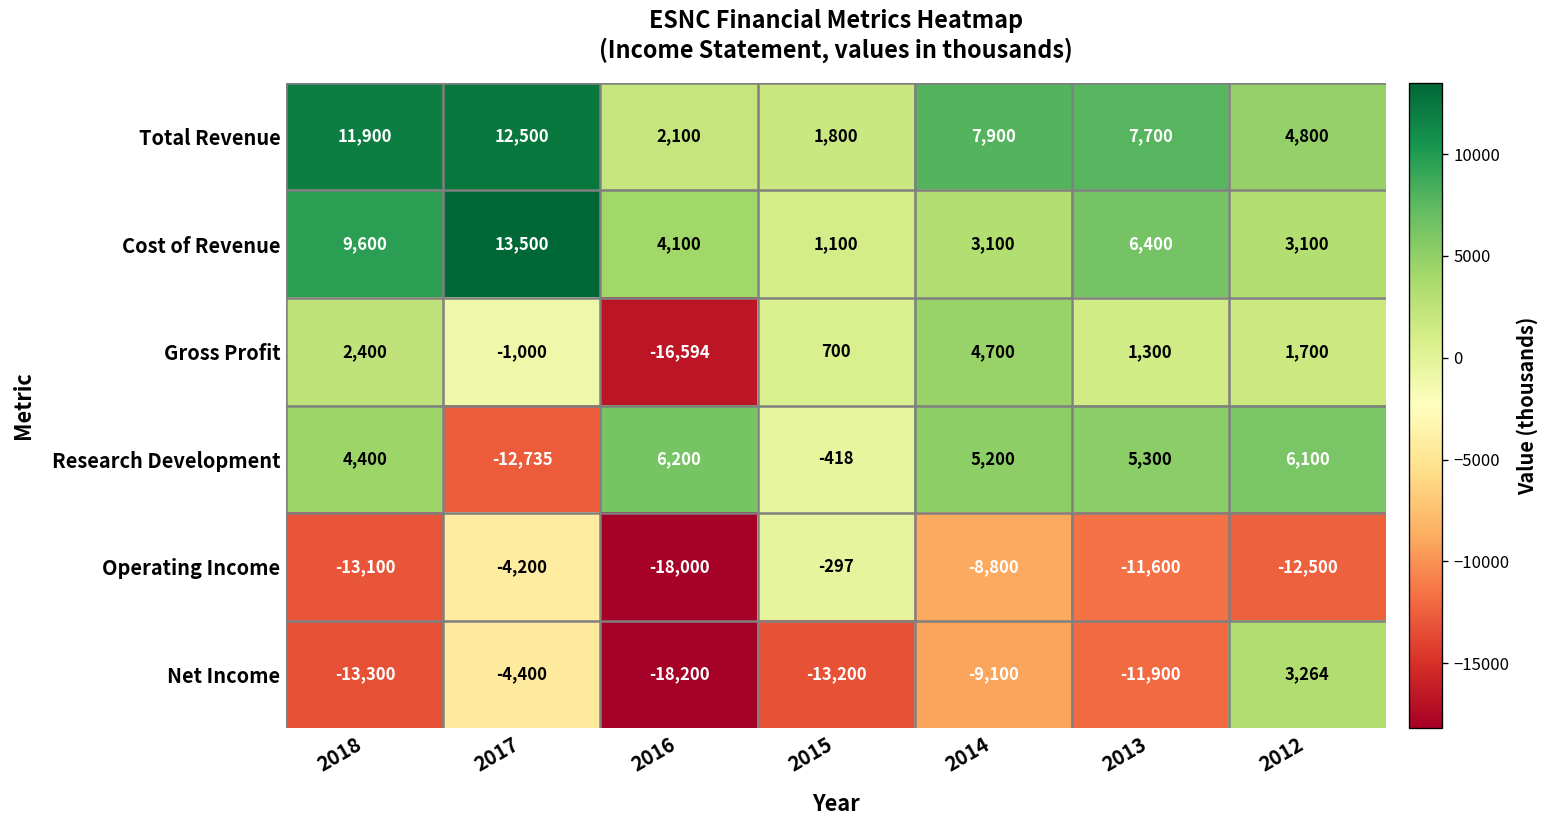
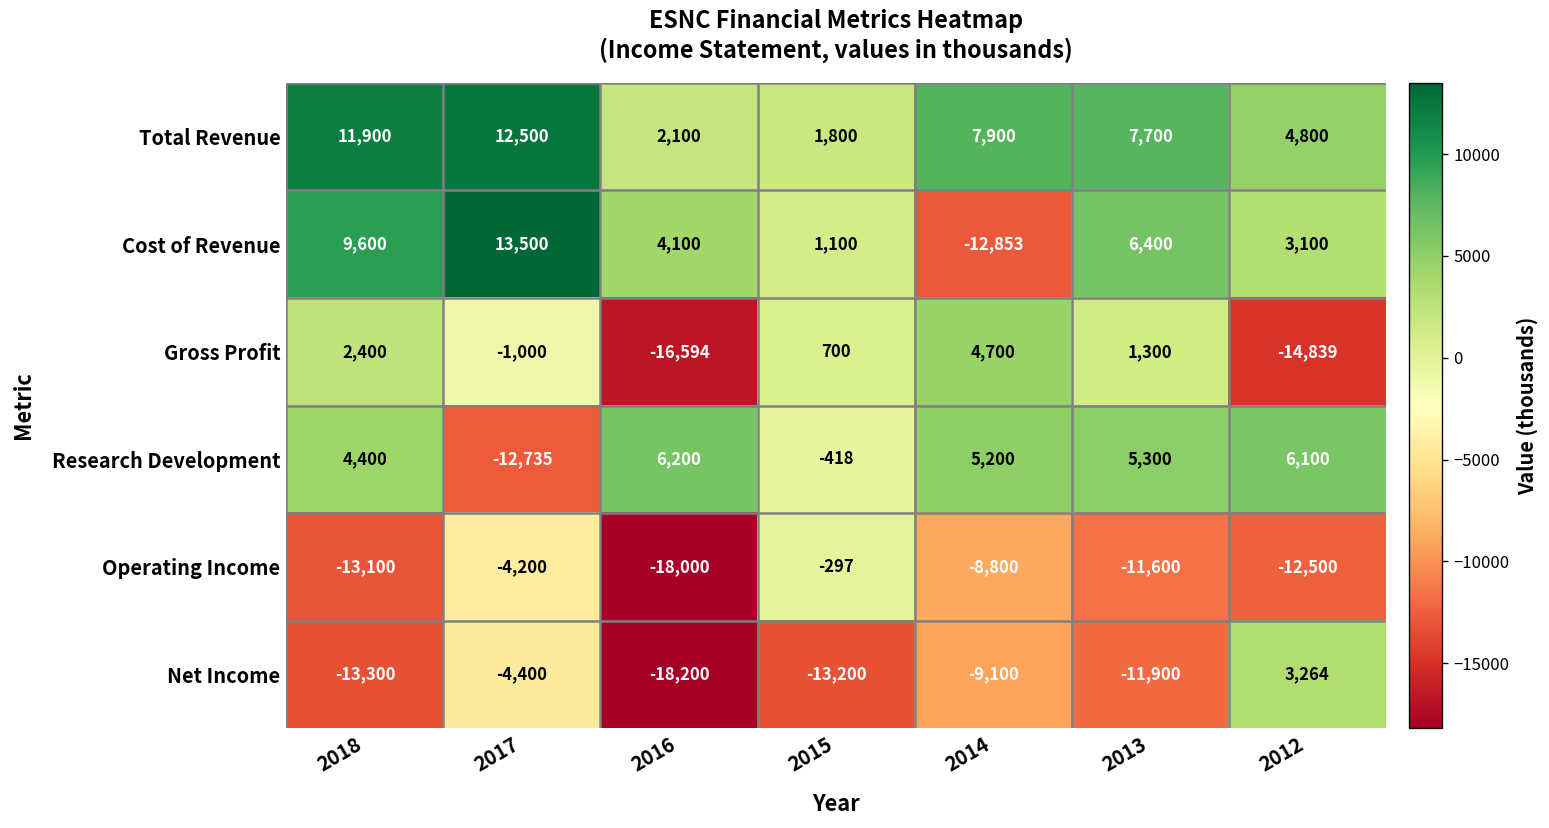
  {
    "Total Revenue": {
      "2018": "11,900",
      "2017": "12,500",
      "2016": "2,100",
      "2015": "1,800",
      "2014": "7,900",
      "2013": "7,700",
      "2012": "4,800"
    },
    "Cost of Revenue": {
      "2018": "9,600",
      "2017": "13,500",
      "2016": "4,100",
      "2015": "1,100",
-     "2014": "3,100",
+     "2014": "-12,853",
      "2013": "6,400",
      "2012": "3,100"
    },
    "Gross Profit": {
      "2018": "2,400",
      "2017": "-1,000",
      "2016": "-16,594",
      "2015": "700",
      "2014": "4,700",
      "2013": "1,300",
-     "2012": "1,700"
+     "2012": "-14,839"
    },
    "Research Development": {
      "2018": "4,400",
      "2017": "-12,735",
      "2016": "6,200",
      "2015": "-418",
      "2014": "5,200",
      "2013": "5,300",
      "2012": "6,100"
    },
    "Operating Income": {
      "2018": "-13,100",
      "2017": "-4,200",
      "2016": "-18,000",
      "2015": "-297",
      "2014": "-8,800",
      "2013": "-11,600",
      "2012": "-12,500"
    },
    "Net Income": {
      "2018": "-13,300",
      "2017": "-4,400",
      "2016": "-18,200",
      "2015": "-13,200",
      "2014": "-9,100",
      "2013": "-11,900",
      "2012": "3,264"
    }
  }
